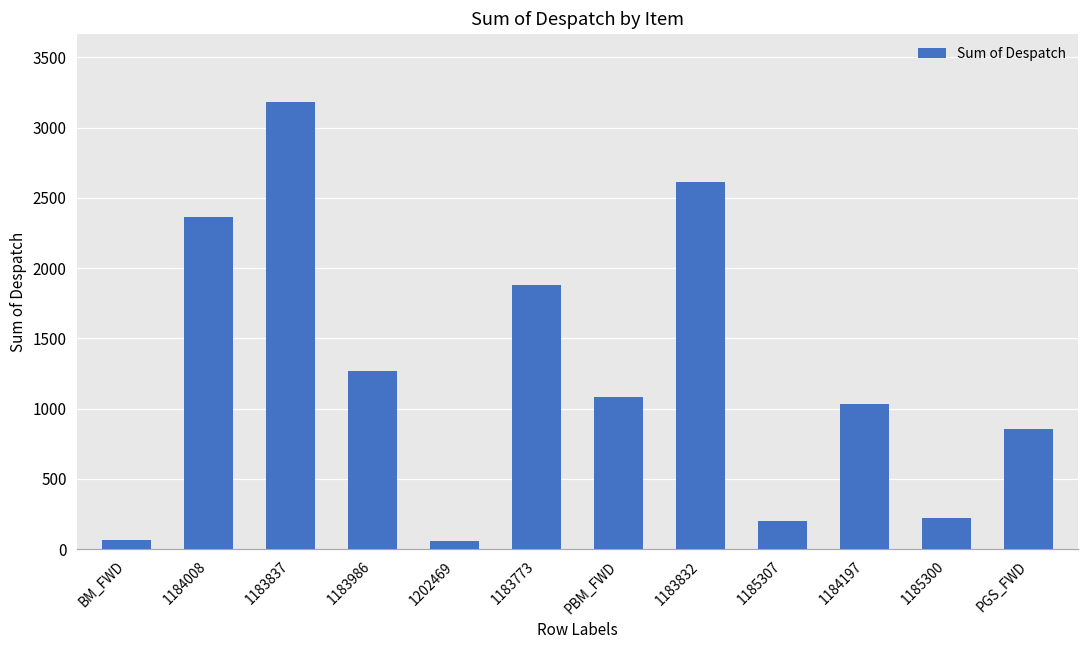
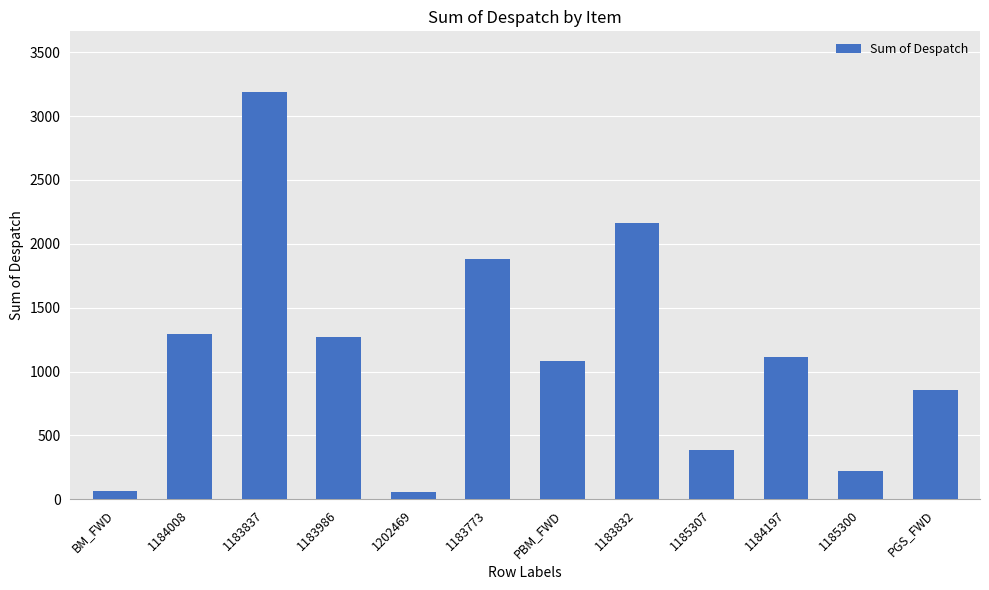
  {
    "BM_FWD": 70,
-   "1184008": 2370,
+   "1184008": 1300,
    "1183837": 3190,
    "1183986": 1270,
    "1202469": 60,
    "1183773": 1880,
    "PBM_FWD": 1080,
-   "1183832": 2620,
-   "1185307": 200,
-   "1184197": 1030,
+   "1183832": 2160,
+   "1185307": 380,
+   "1184197": 1110,
    "1185300": 220,
    "PGS_FWD": 860
  }
